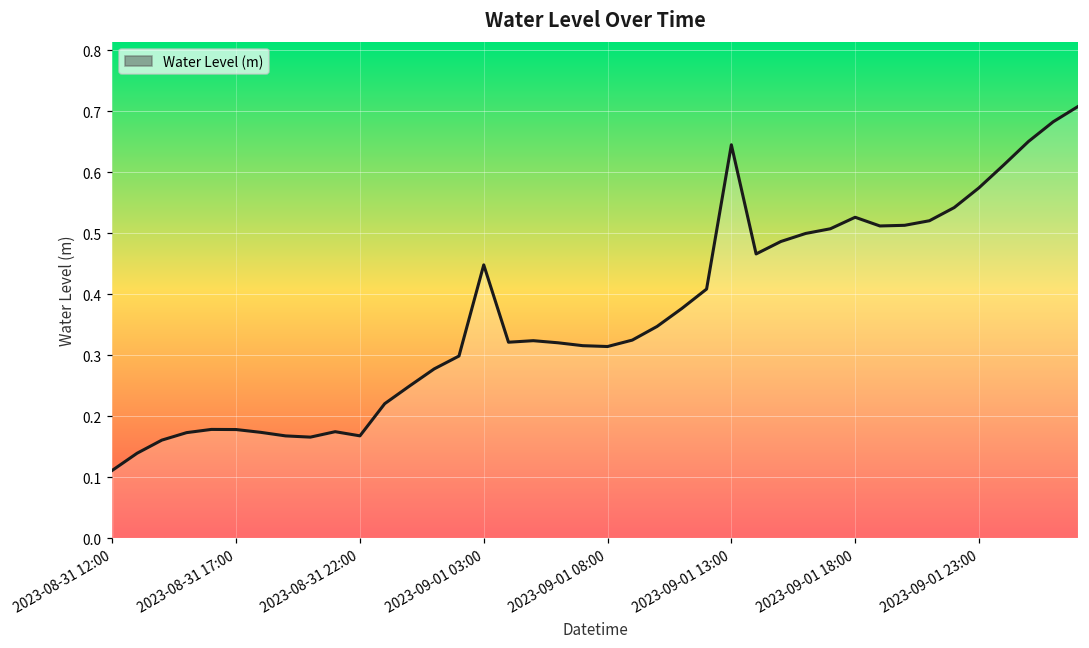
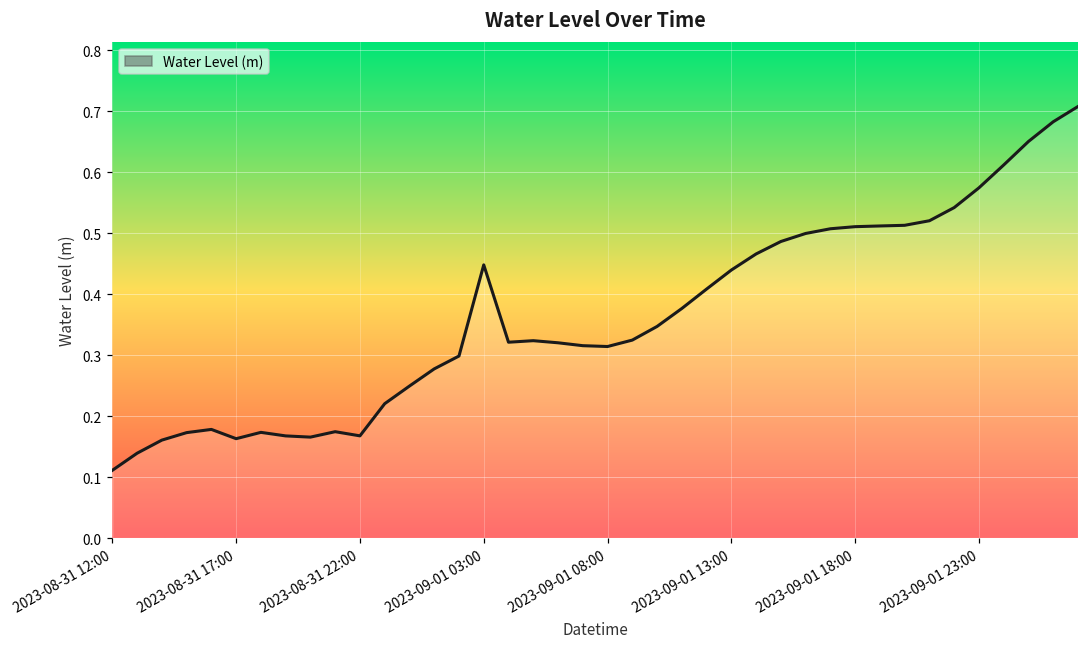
  {
    "2023-08-31 12:00": 0.11,
-   "2023-08-31 17:00": 0.18,
+   "2023-08-31 17:00": 0.16,
    "2023-08-31 22:00": 0.17,
    "2023-09-01 03:00": 0.45,
    "2023-09-01 08:00": 0.31,
-   "2023-09-01 13:00": 0.65,
-   "2023-09-01 18:00": 0.53,
+   "2023-09-01 13:00": 0.44,
+   "2023-09-01 18:00": 0.51,
    "2023-09-01 23:00": 0.57
  }
